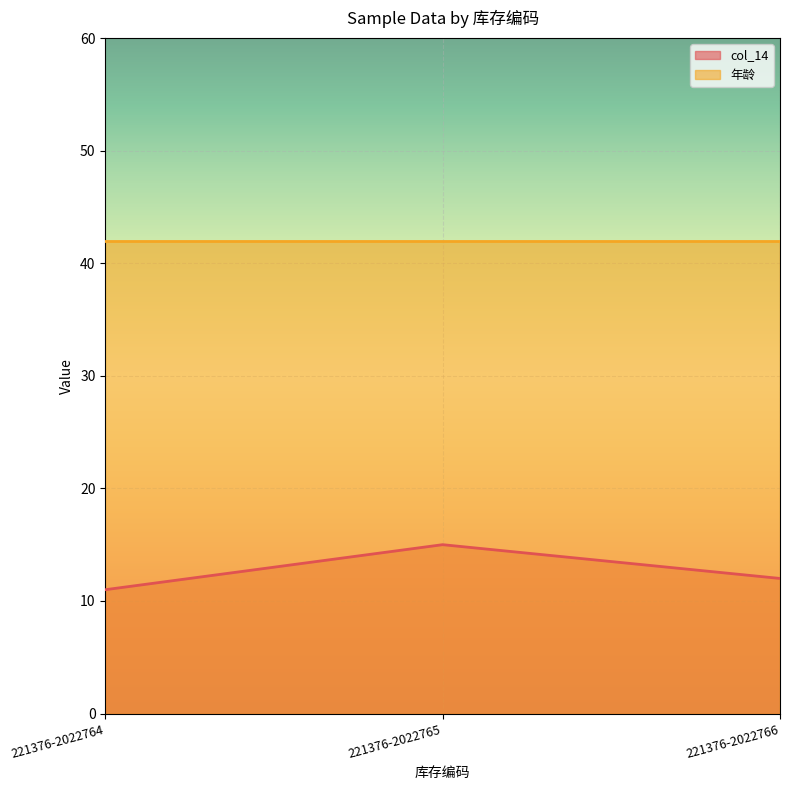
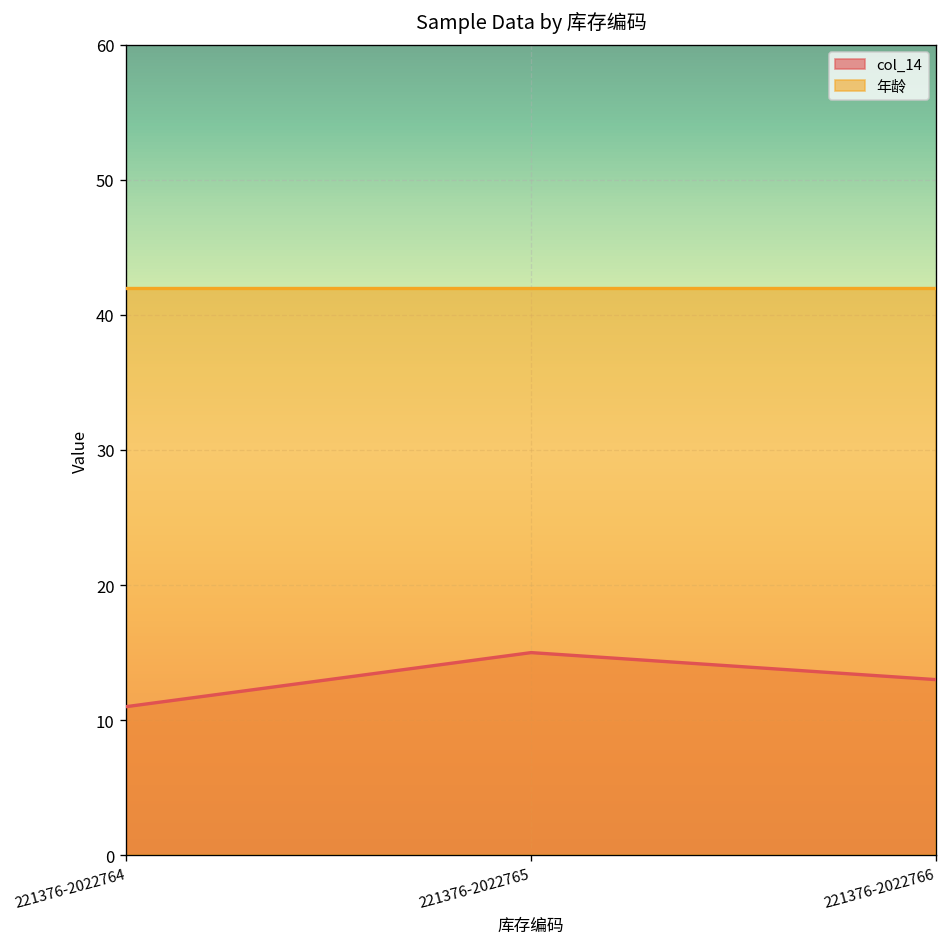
  {
    "col_14": {
      "221376-2022764": 11,
      "221376-2022765": 15,
-     "221376-2022766": 12
+     "221376-2022766": 13
    },
    "年龄": {
      "221376-2022764": 42,
      "221376-2022765": 42,
      "221376-2022766": 42
    }
  }
